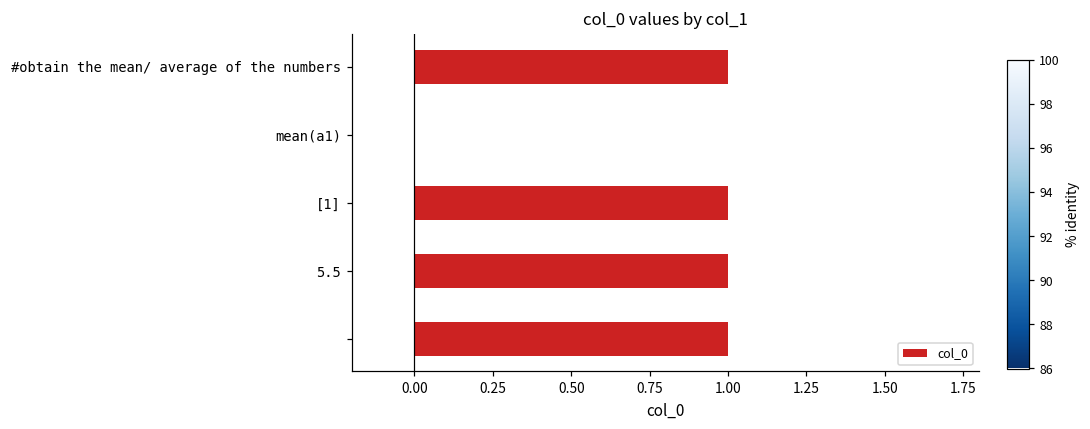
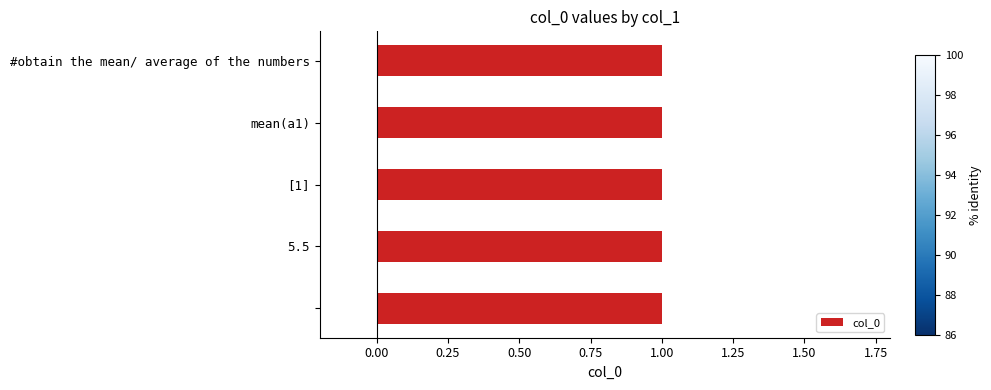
  {
    "#obtain the mean/ average of the numbers": 1,
-   "mean(a1)": 0,
+   "mean(a1)": 1,
    "[1]": 1,
    "5.5": 1
  }
